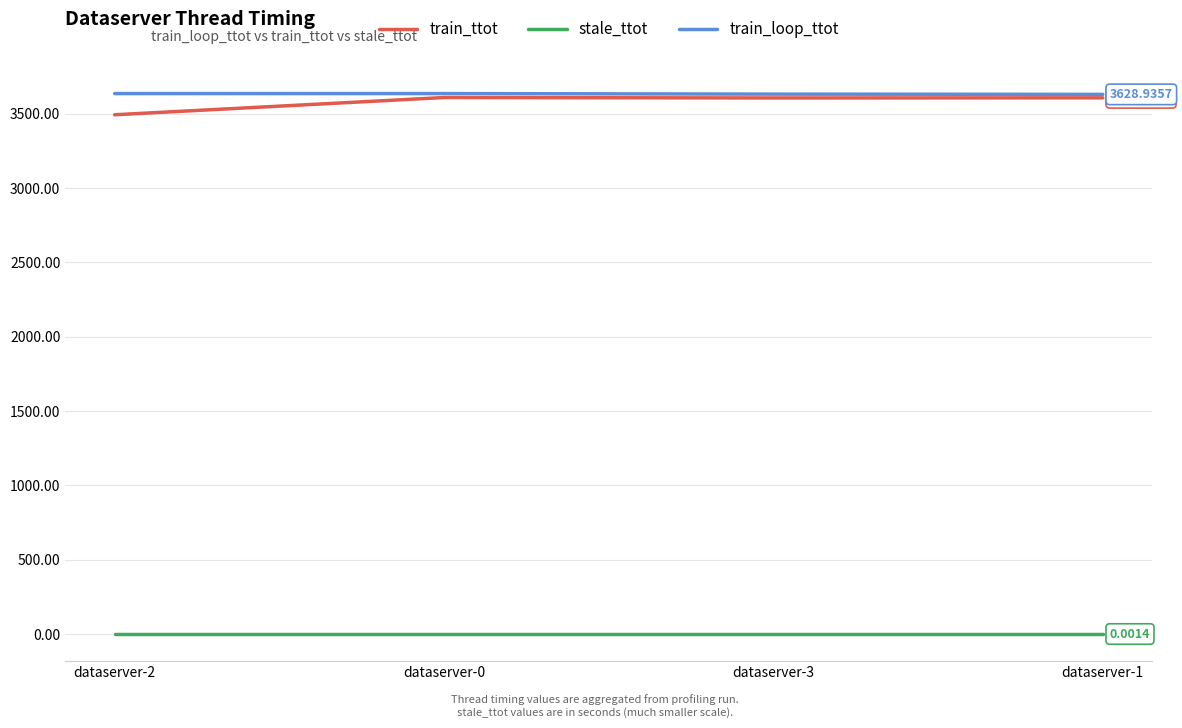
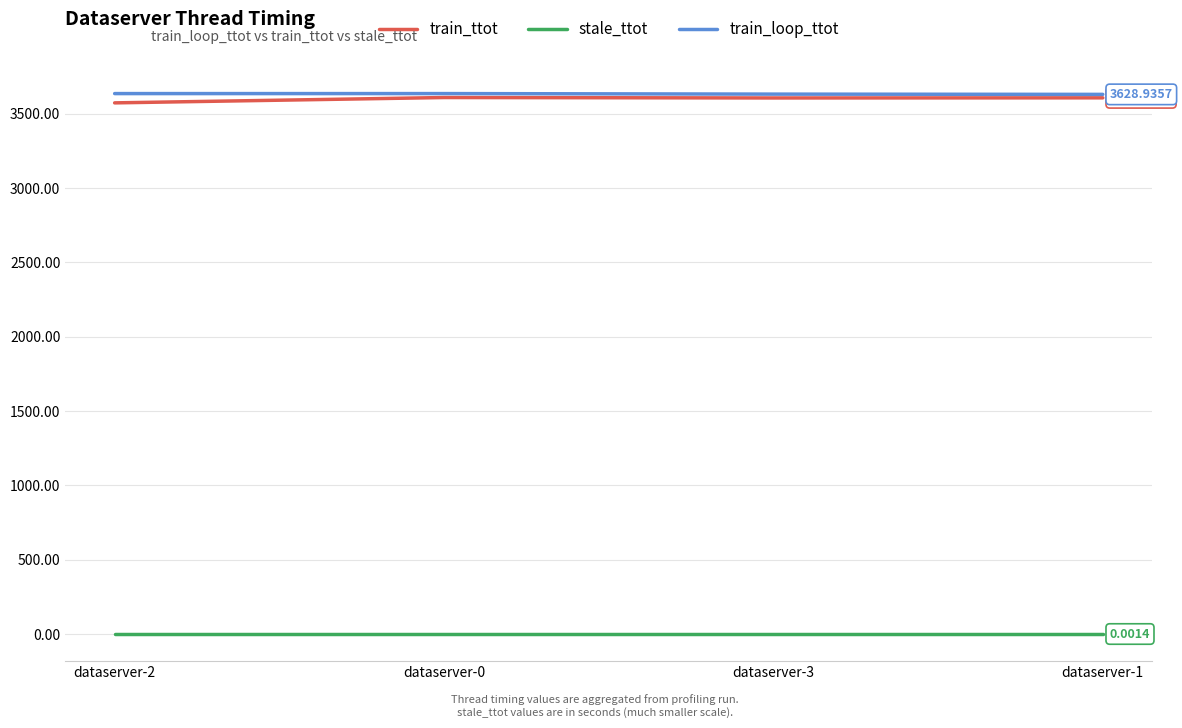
  {
    "train_ttot": {
-     "dataserver-2": 3490,
+     "dataserver-2": 3570,
      "dataserver-0": 3610,
      "dataserver-3": 3600
    },
    "stale_ttot": {
      "dataserver-2": 0,
      "dataserver-0": 0,
      "dataserver-3": 0
    },
    "train_loop_ttot": {
      "dataserver-2": 3630,
      "dataserver-0": 3630,
      "dataserver-3": 3630
    }
  }
